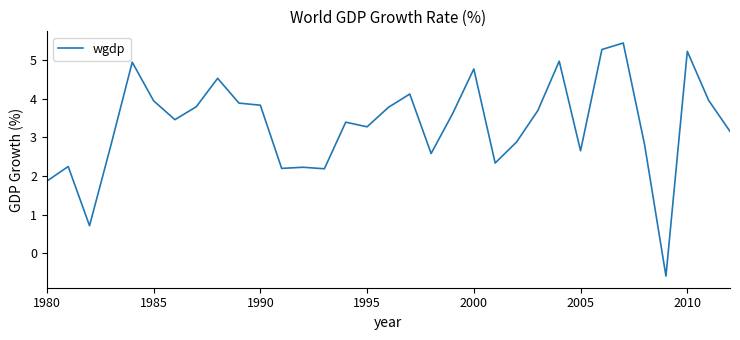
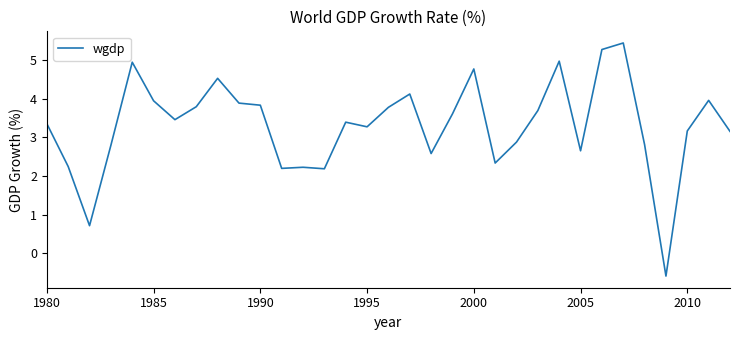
  {
-   "1980": 1.9,
+   "1980": 3.4,
    "1985": 3.9,
    "1990": 3.8,
    "1995": 3.3,
    "2000": 4.8,
    "2005": 2.7,
-   "2010": 5.2
+   "2010": 3.2
  }
